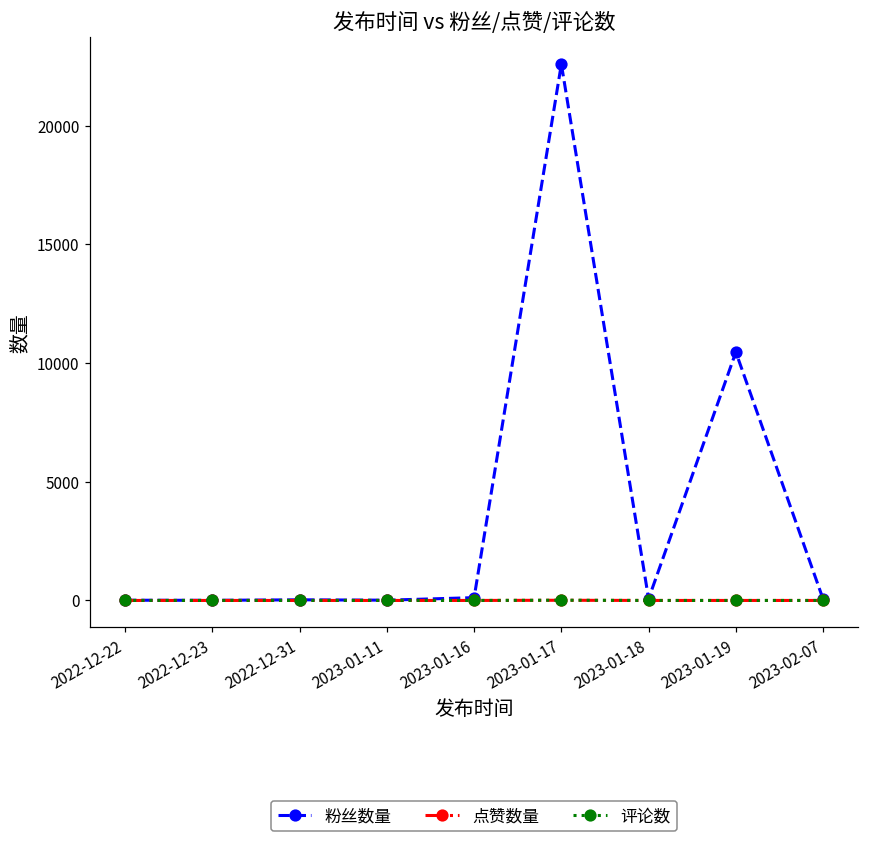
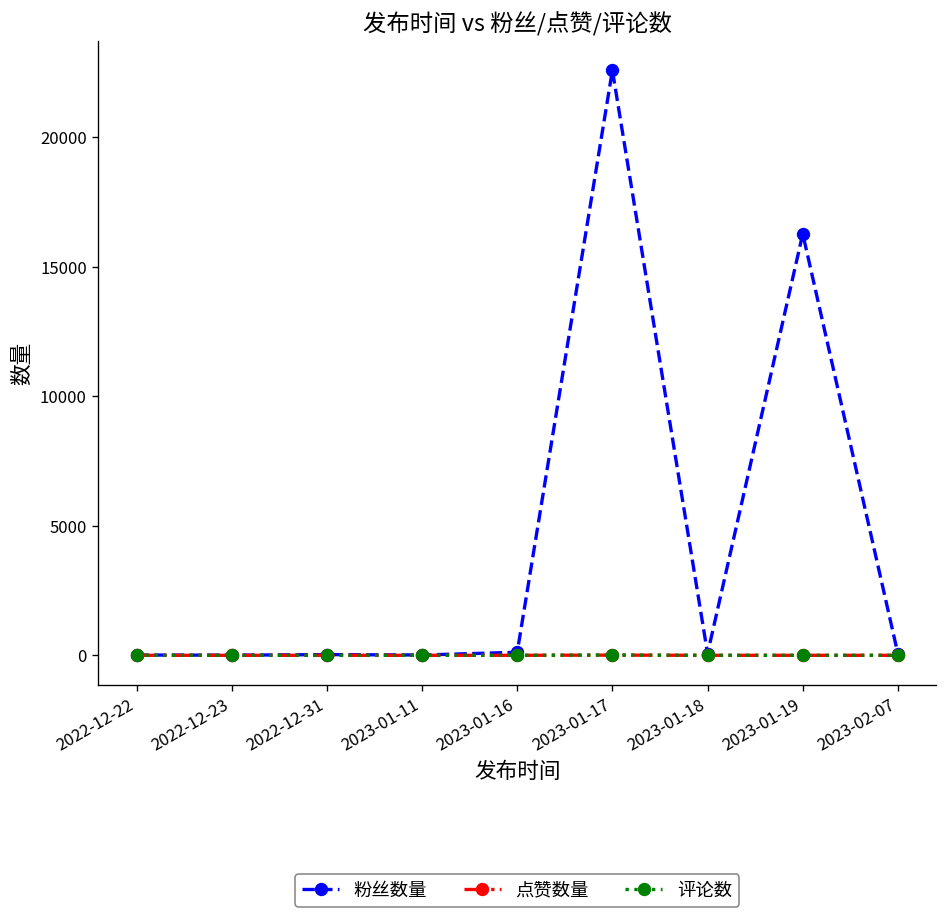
  {
    "粉丝数量": {
      "2023-01-16": 100,
      "2023-01-17": 22600,
-     "2023-01-19": 10500
+     "2023-01-19": 16300
    },
    "评论数": {
      "2023-01-16": 0,
      "2023-01-17": 0,
      "2023-01-19": 0
    }
  }
